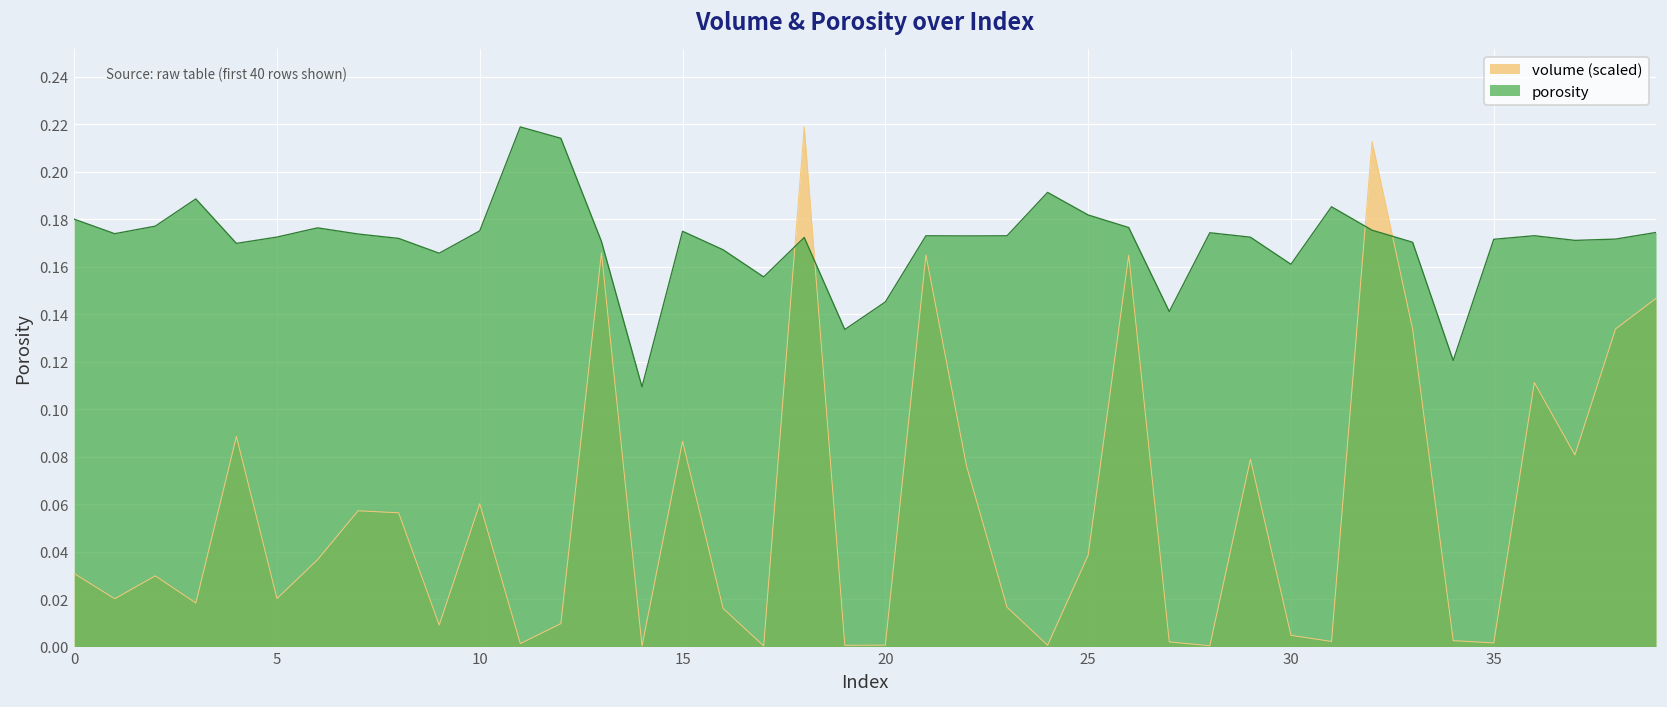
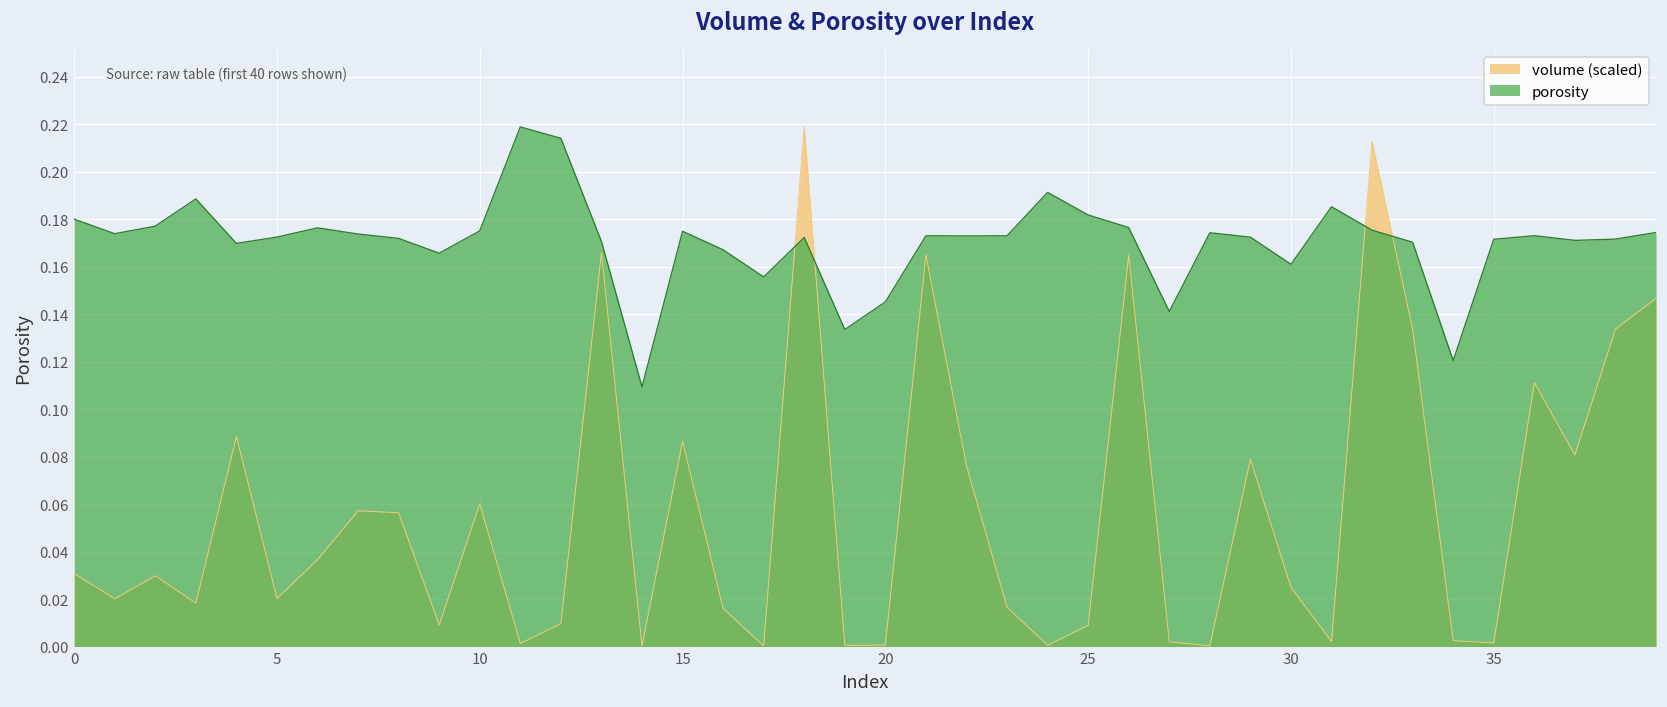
  {
    "volume (scaled)": {
      "0": 0.031,
      "5": 0.020,
      "10": 0.060,
      "15": 0.086,
      "20": 0.001,
-     "25": 0.038,
-     "30": 0.005,
+     "25": 0.009,
+     "30": 0.025,
      "35": 0.002
    },
    "porosity": {
      "0": 0.180,
      "5": 0.172,
      "10": 0.175,
      "15": 0.175,
      "20": 0.145,
      "25": 0.182,
      "30": 0.161,
      "35": 0.171
    }
  }
